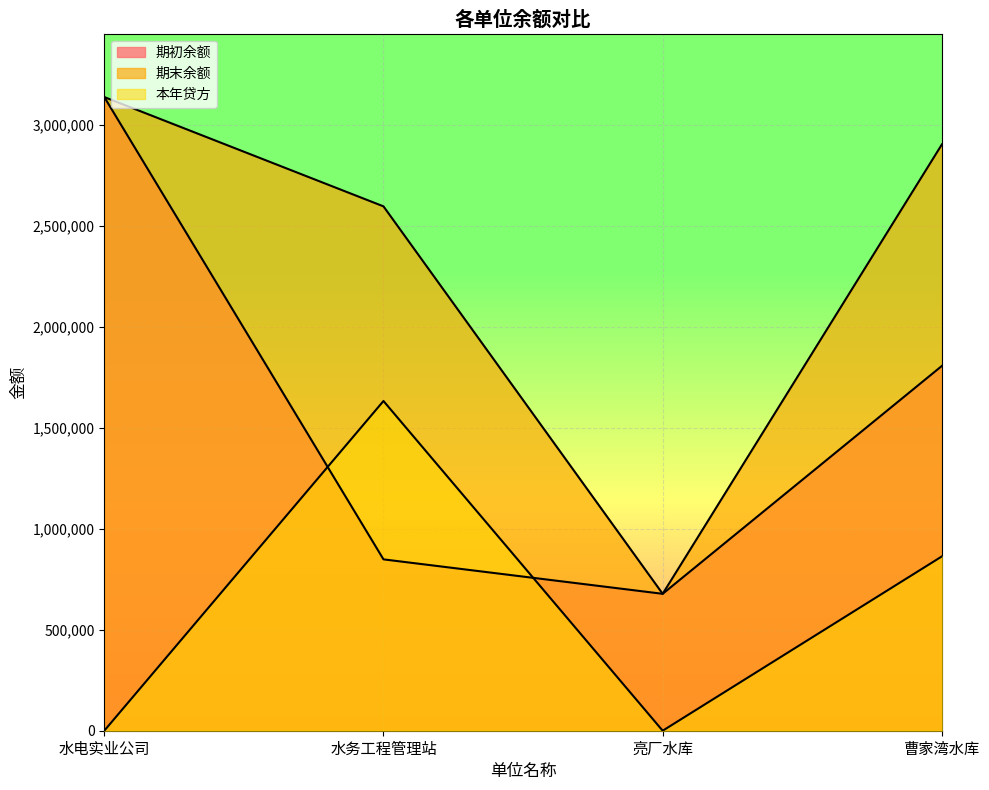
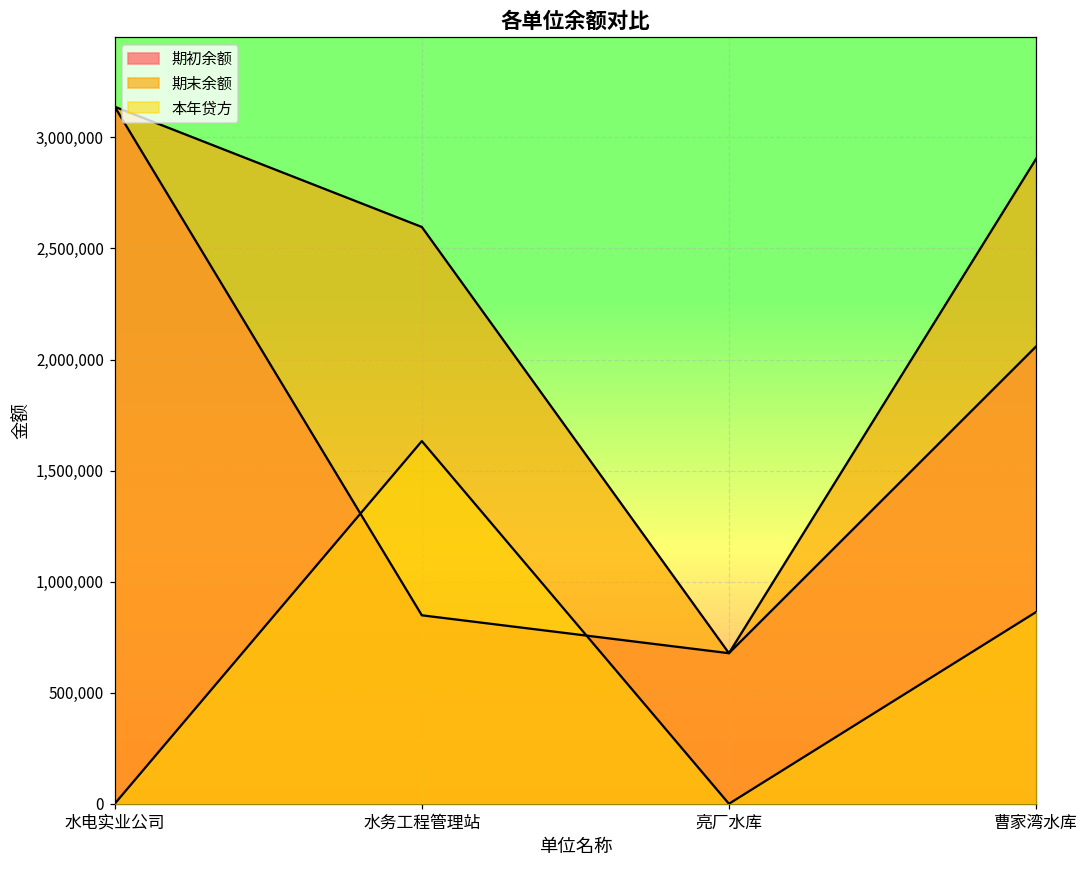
  {
    "期初余额": {
      "水务工程管理站": "850,000",
-     "曹家湾水库": "1,810,000"
+     "曹家湾水库": "2,060,000"
    }
  }
